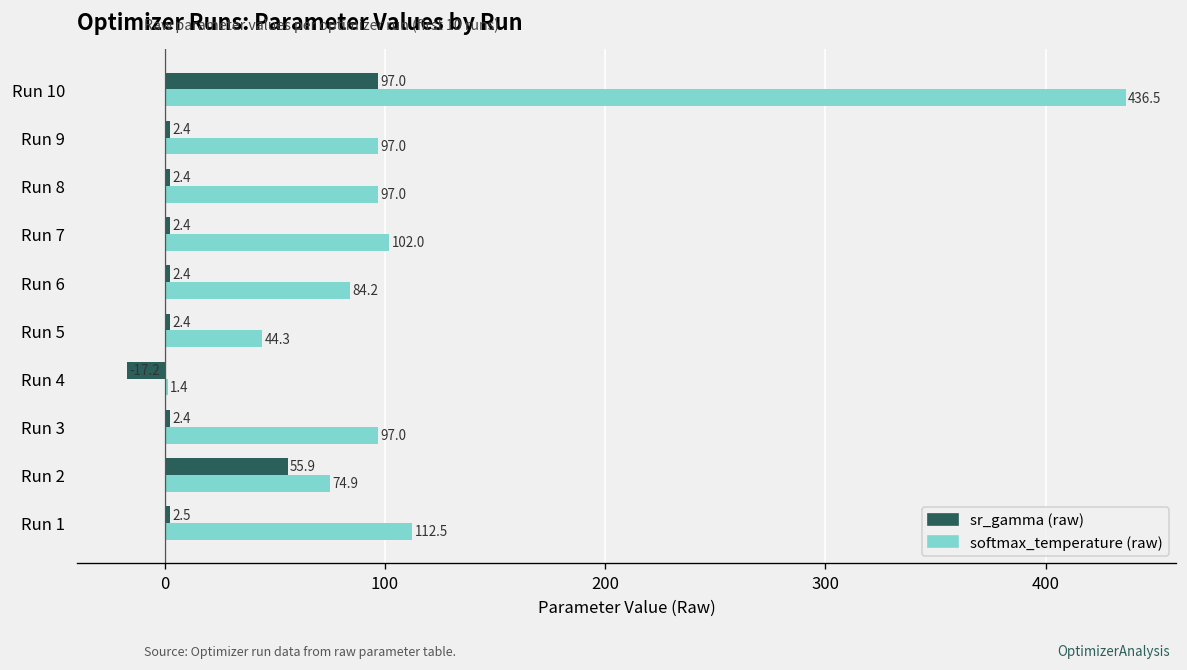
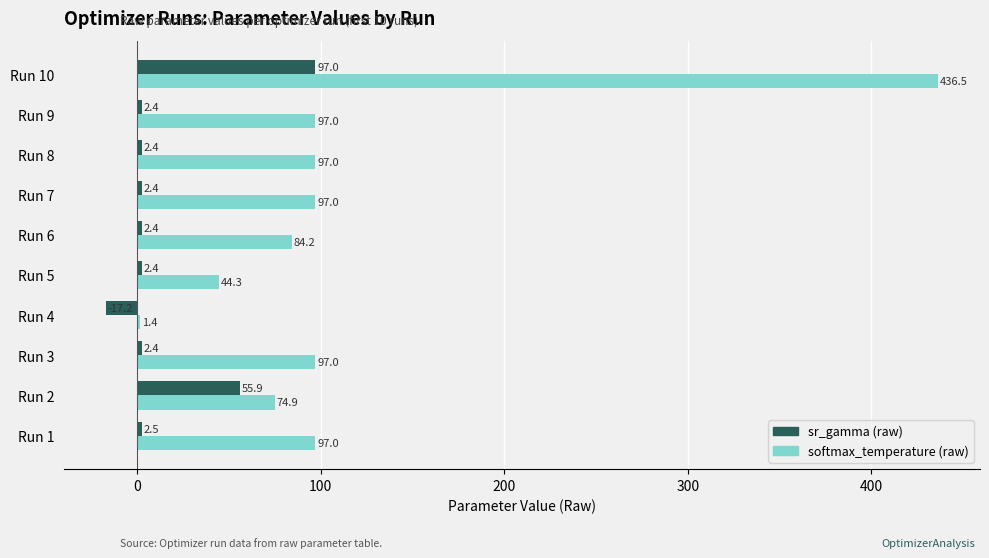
  {
    "sr_gamma (raw)": {
      "Run 10": 97.0,
      "Run 9": 2.4,
      "Run 8": 2.4,
      "Run 7": 2.4,
      "Run 6": 2.4,
      "Run 5": 2.4,
      "Run 3": 2.4,
      "Run 2": 55.9,
      "Run 1": 2.5
    },
    "softmax_temperature (raw)": {
      "Run 10": 436.5,
      "Run 9": 97.0,
      "Run 8": 97.0,
-     "Run 7": 102.0,
+     "Run 7": 97.0,
      "Run 6": 84.2,
      "Run 5": 44.3,
      "Run 4": 1.4,
      "Run 3": 97.0,
      "Run 2": 74.9,
-     "Run 1": 112.5
+     "Run 1": 97.0
    }
  }
